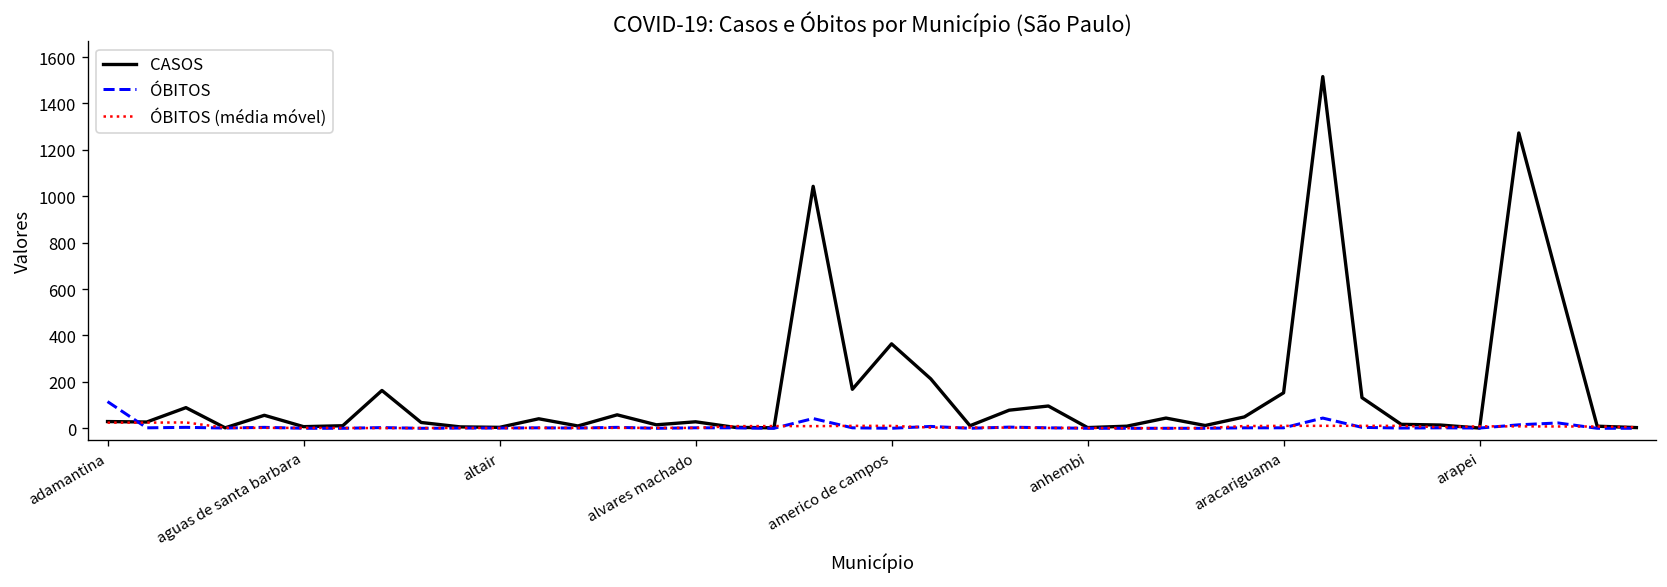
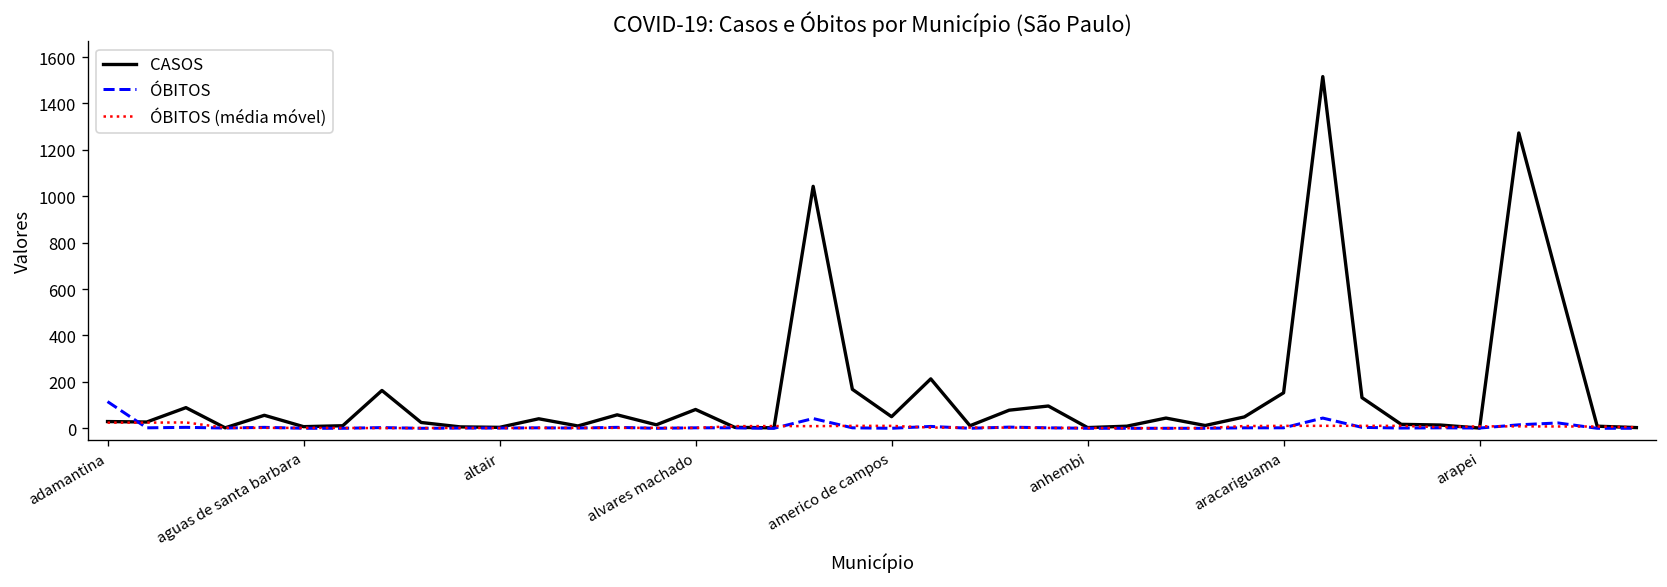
  {
    "CASOS": {
-     "alvares machado": 30,
-     "americo de campos": 360,
+     "alvares machado": 80,
+     "americo de campos": 50,
      "aracariguama": 150
    },
    "ÓBITOS": {
      "adamantina": 120
    }
  }
